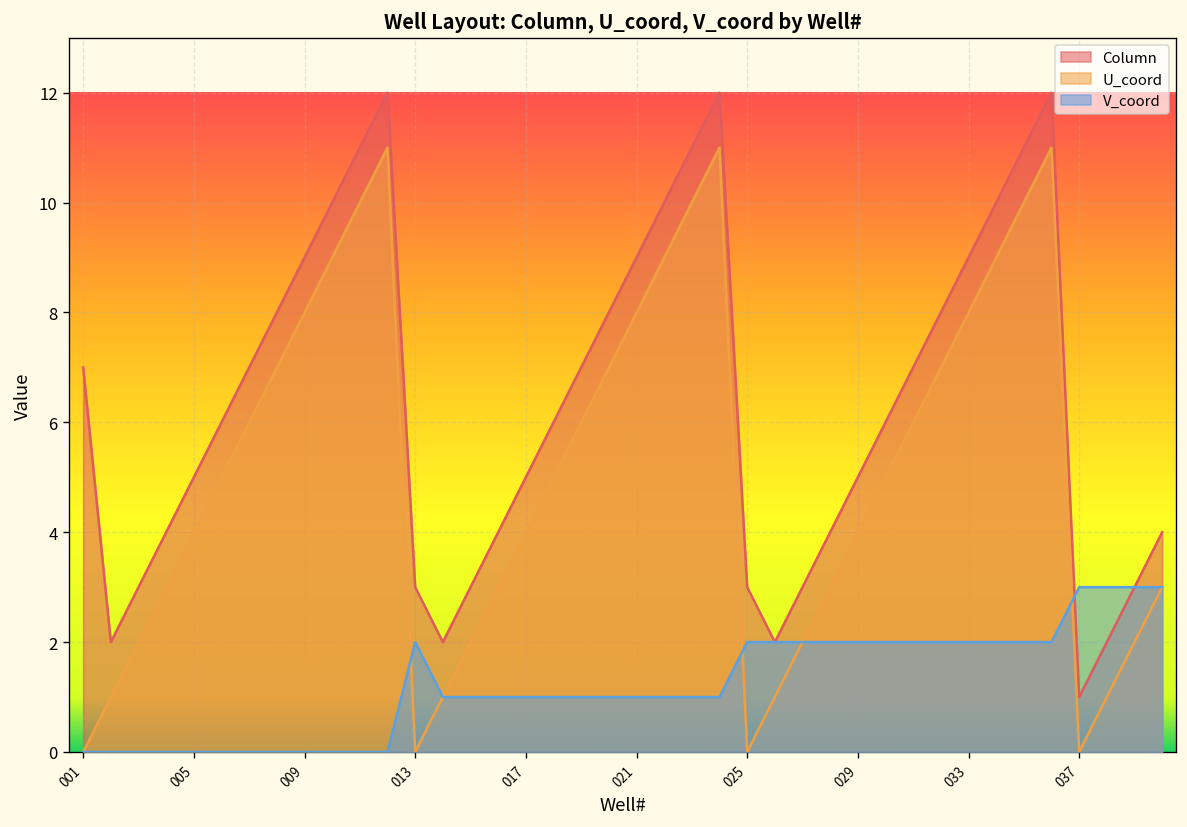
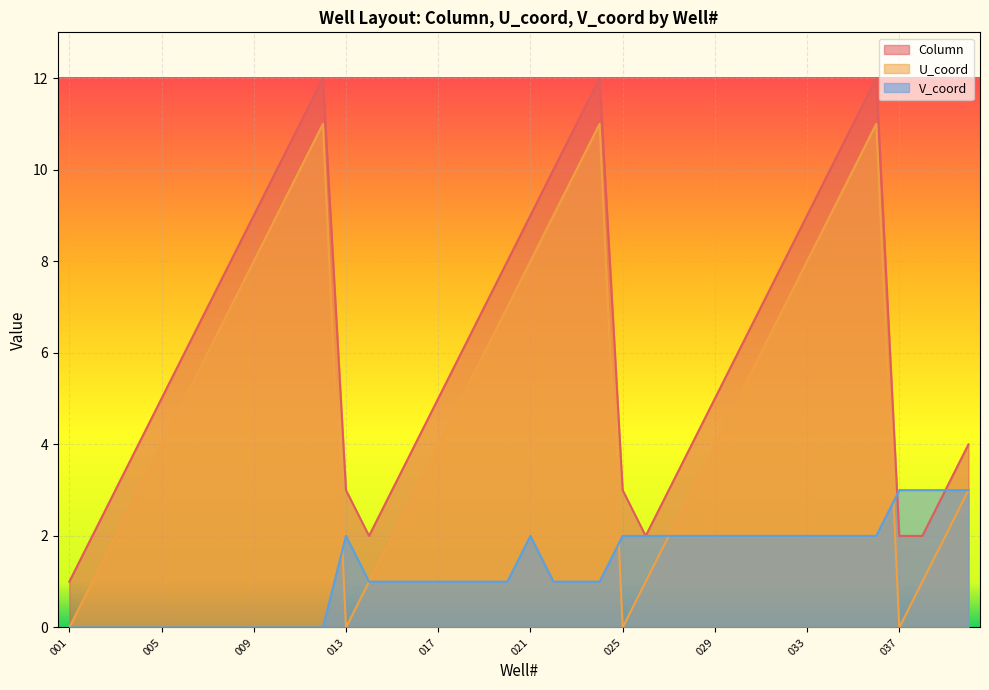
  {
    "Column": {
-     "001": 7,
+     "001": 1,
      "005": 5,
      "009": 9,
      "013": 3,
      "017": 5,
      "021": 9,
      "025": 3,
      "029": 5,
      "033": 9,
-     "037": 1
+     "037": 2
    },
    "U_coord": {
      "005": 4,
      "009": 8,
      "013": 0,
      "017": 4,
      "021": 8,
      "025": 0,
      "029": 4,
      "033": 8,
      "037": 0
    },
    "V_coord": {
      "005": 0,
      "009": 0,
      "013": 2,
      "017": 1,
-     "021": 1,
+     "021": 2,
      "025": 2,
      "029": 2,
      "033": 2,
      "037": 3
    }
  }
